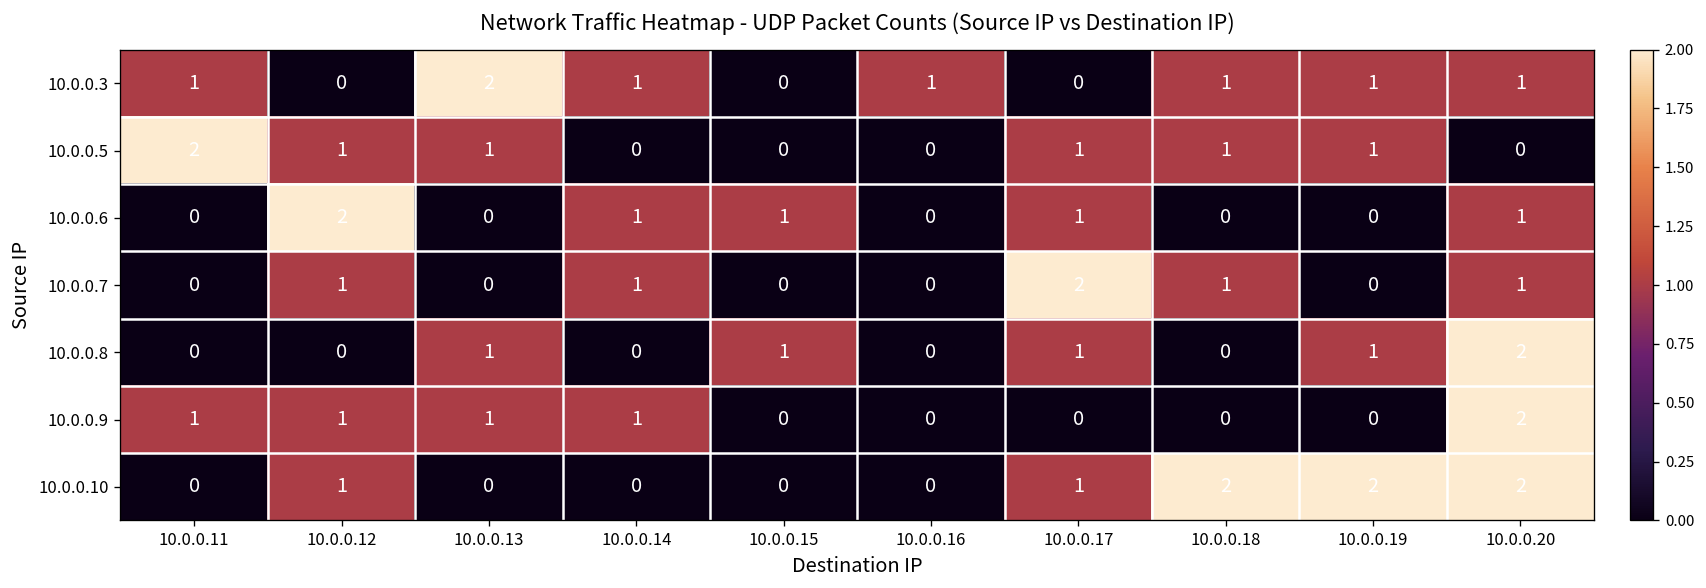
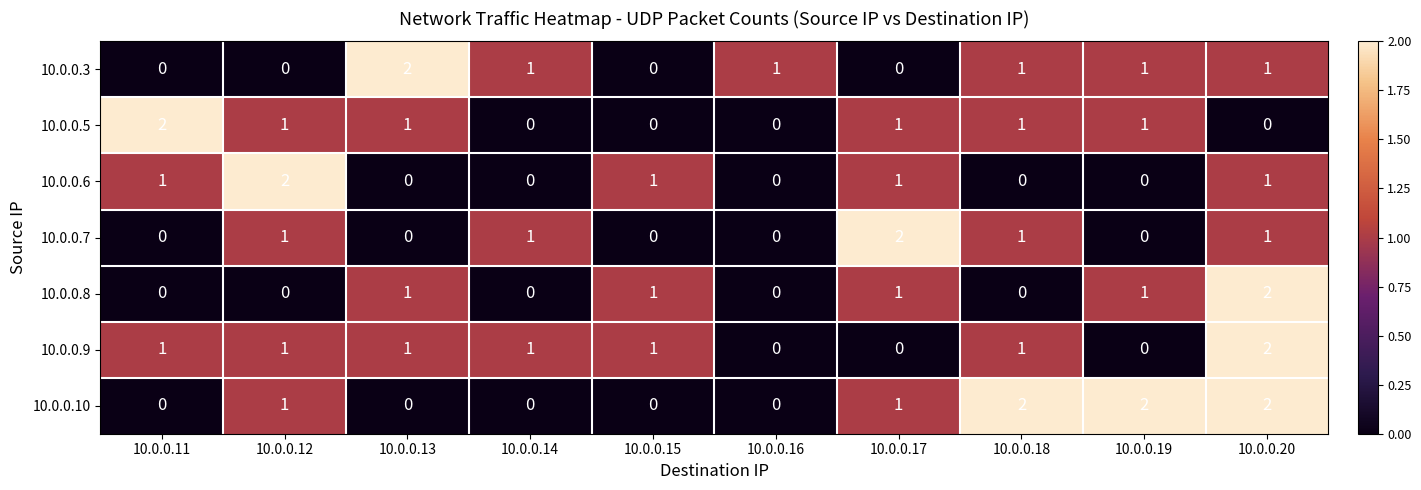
  {
    "10.0.0.3": {
-     "10.0.0.11": 1,
+     "10.0.0.11": 0,
      "10.0.0.12": 0,
      "10.0.0.14": 1,
      "10.0.0.15": 0,
      "10.0.0.16": 1,
      "10.0.0.17": 0,
      "10.0.0.18": 1,
      "10.0.0.19": 1,
      "10.0.0.20": 1
    },
    "10.0.0.5": {
      "10.0.0.12": 1,
      "10.0.0.13": 1,
      "10.0.0.14": 0,
      "10.0.0.15": 0,
      "10.0.0.16": 0,
      "10.0.0.17": 1,
      "10.0.0.18": 1,
      "10.0.0.19": 1,
      "10.0.0.20": 0
    },
    "10.0.0.6": {
-     "10.0.0.11": 0,
+     "10.0.0.11": 1,
      "10.0.0.13": 0,
-     "10.0.0.14": 1,
+     "10.0.0.14": 0,
      "10.0.0.15": 1,
      "10.0.0.16": 0,
      "10.0.0.17": 1,
      "10.0.0.18": 0,
      "10.0.0.19": 0,
      "10.0.0.20": 1
    },
    "10.0.0.7": {
      "10.0.0.11": 0,
      "10.0.0.12": 1,
      "10.0.0.13": 0,
      "10.0.0.14": 1,
      "10.0.0.15": 0,
      "10.0.0.16": 0,
      "10.0.0.18": 1,
      "10.0.0.19": 0,
      "10.0.0.20": 1
    },
    "10.0.0.8": {
      "10.0.0.11": 0,
      "10.0.0.12": 0,
      "10.0.0.13": 1,
      "10.0.0.14": 0,
      "10.0.0.15": 1,
      "10.0.0.16": 0,
      "10.0.0.17": 1,
      "10.0.0.18": 0,
      "10.0.0.19": 1
    },
    "10.0.0.9": {
      "10.0.0.11": 1,
      "10.0.0.12": 1,
      "10.0.0.13": 1,
      "10.0.0.14": 1,
-     "10.0.0.15": 0,
+     "10.0.0.15": 1,
      "10.0.0.16": 0,
      "10.0.0.17": 0,
-     "10.0.0.18": 0,
+     "10.0.0.18": 1,
      "10.0.0.19": 0
    },
    "10.0.0.10": {
      "10.0.0.11": 0,
      "10.0.0.12": 1,
      "10.0.0.13": 0,
      "10.0.0.14": 0,
      "10.0.0.15": 0,
      "10.0.0.16": 0,
      "10.0.0.17": 1
    }
  }
